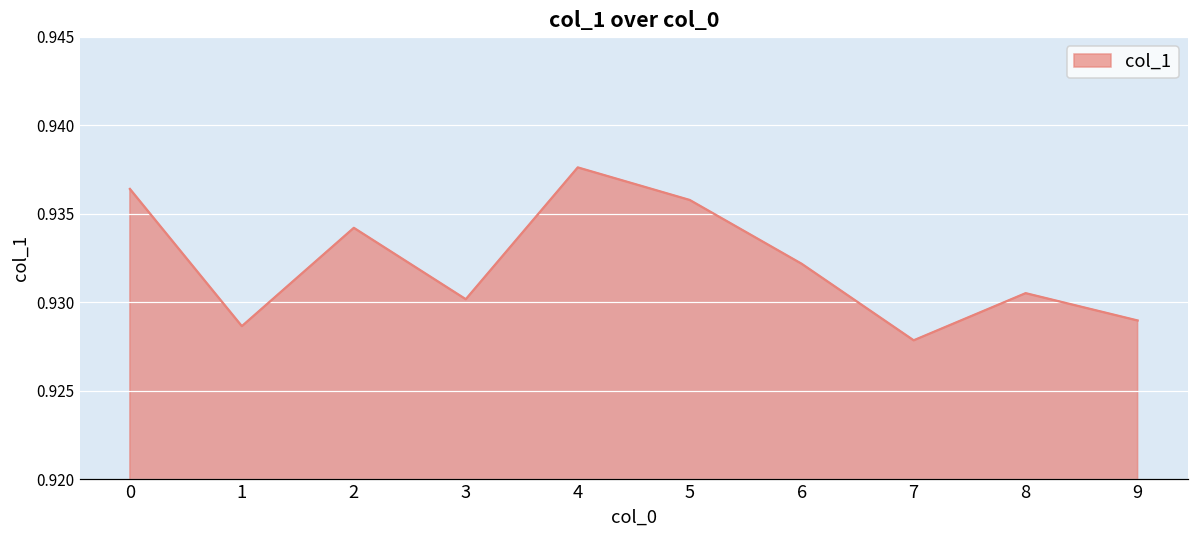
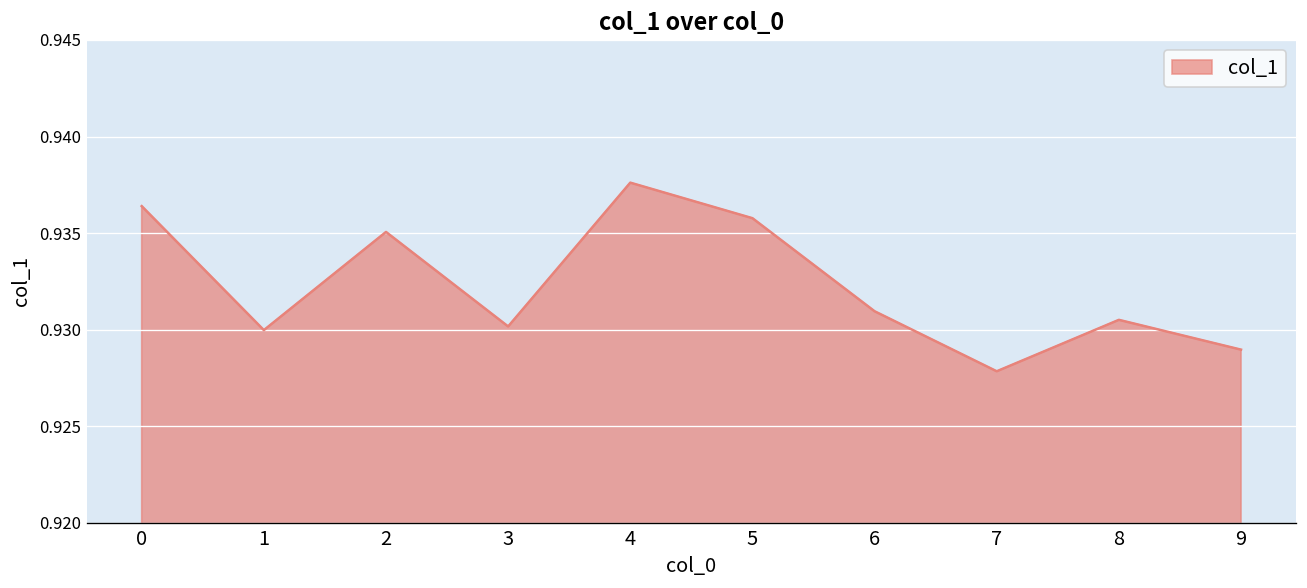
  {
    "0": 0.9364,
-   "1": 0.9286,
-   "2": 0.9342,
+   "1": 0.9300,
+   "2": 0.9351,
    "3": 0.9302,
    "4": 0.9376,
    "5": 0.9358,
-   "6": 0.9322,
+   "6": 0.9310,
    "7": 0.9278,
    "8": 0.9305,
    "9": 0.9290
  }
